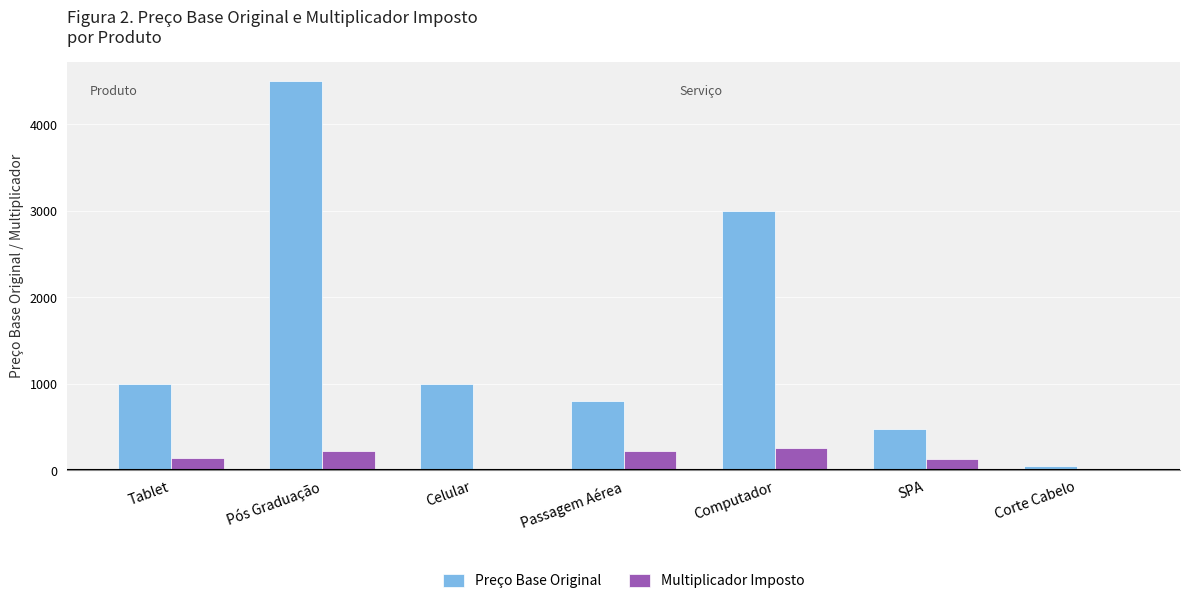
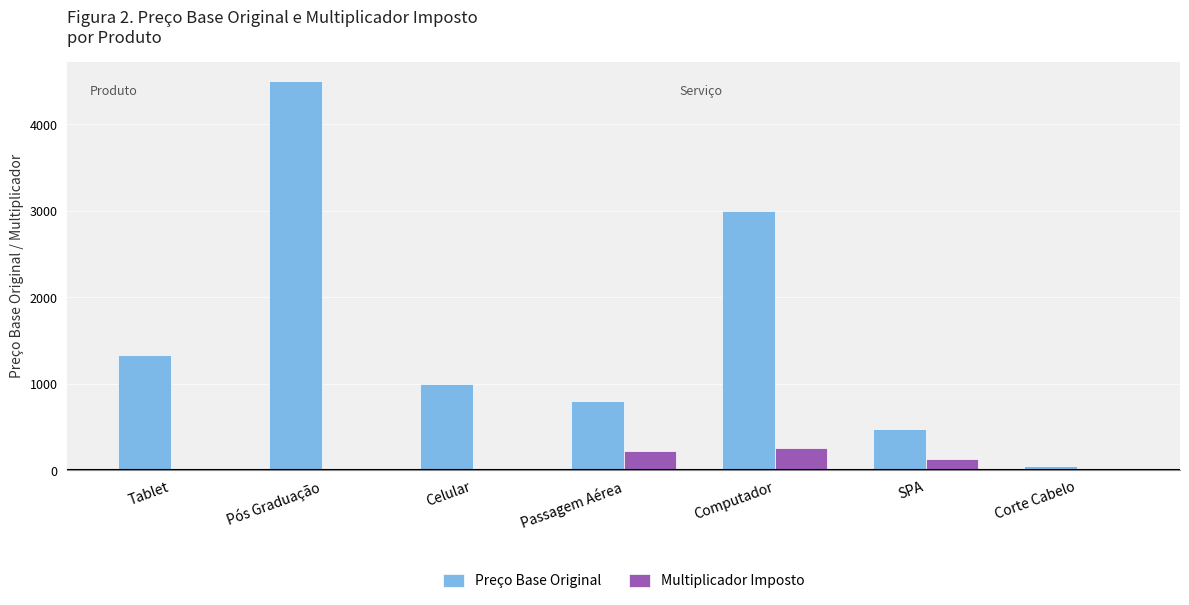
  {
    "Preço Base Original": {
-     "Tablet": 1000,
+     "Tablet": 1300,
      "Pós Graduação": 4500,
      "Celular": 1000,
      "Passagem Aérea": 800,
      "Computador": 3000,
      "SPA": 500,
      "Corte Cabelo": 100
    },
    "Multiplicador Imposto": {
-     "Tablet": 100,
-     "Pós Graduação": 200,
+     "Tablet": 0,
+     "Pós Graduação": 0,
      "Passagem Aérea": 200,
      "Computador": 300,
      "SPA": 100
    }
  }
